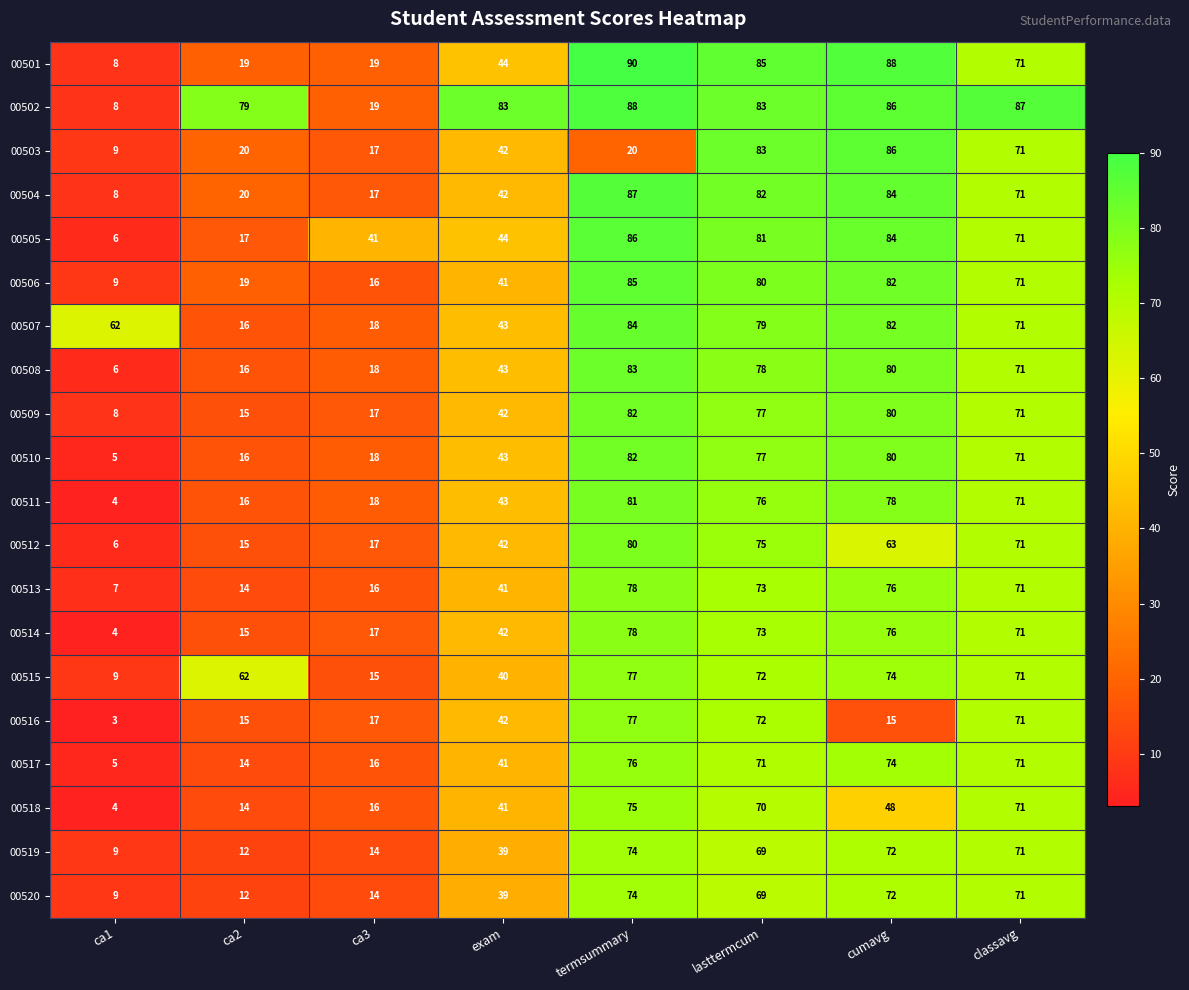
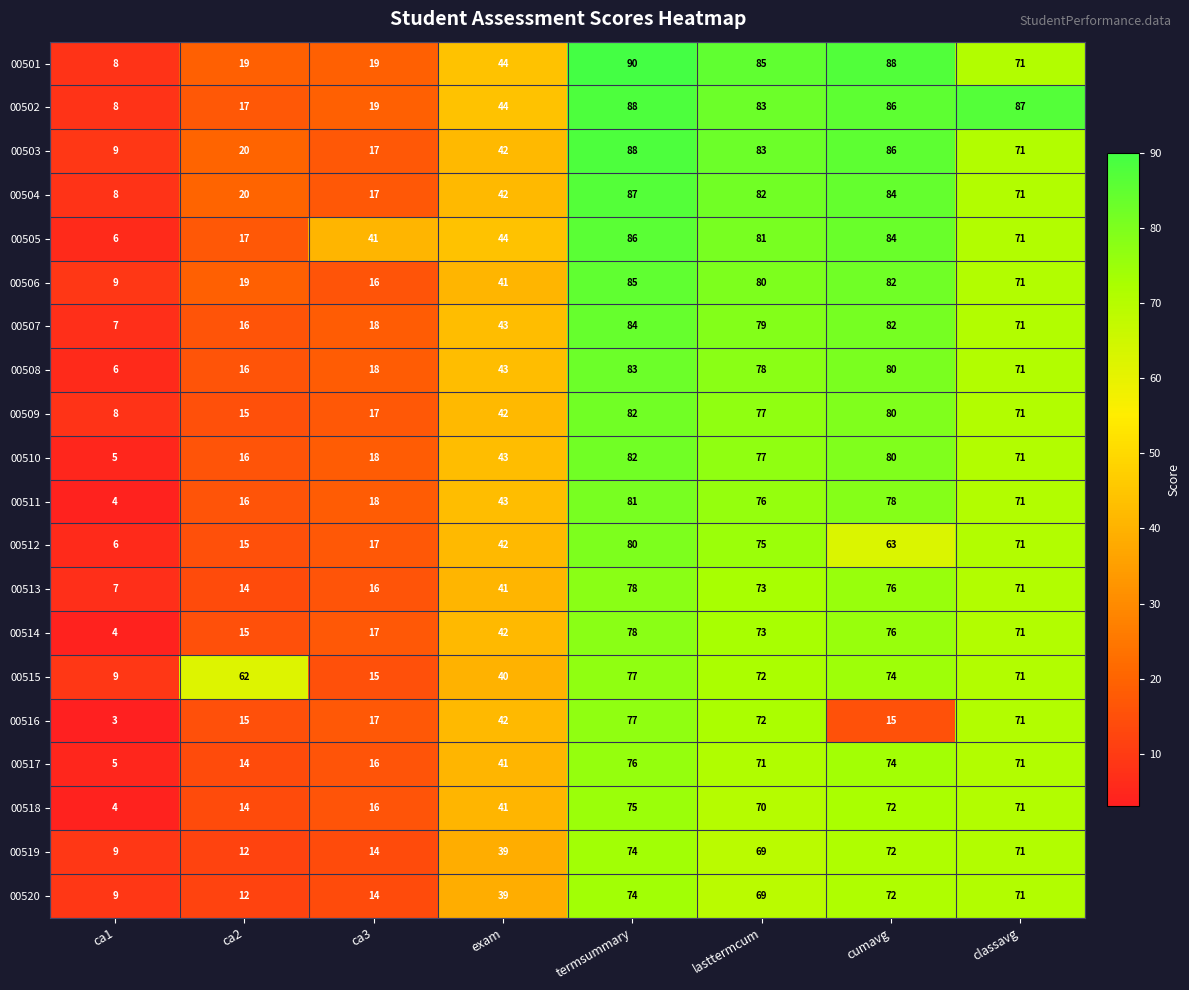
  {
    "00501": {
      "ca1": 8,
      "ca2": 19,
      "ca3": 19,
      "exam": 44,
      "termsummary": 90,
      "lasttermcum": 85,
      "cumavg": 88,
      "classavg": 71
    },
    "00502": {
      "ca1": 8,
-     "ca2": 79,
+     "ca2": 17,
      "ca3": 19,
-     "exam": 83,
+     "exam": 44,
      "termsummary": 88,
      "lasttermcum": 83,
      "cumavg": 86,
      "classavg": 87
    },
    "00503": {
      "ca1": 9,
      "ca2": 20,
      "ca3": 17,
      "exam": 42,
-     "termsummary": 20,
+     "termsummary": 88,
      "lasttermcum": 83,
      "cumavg": 86,
      "classavg": 71
    },
    "00504": {
      "ca1": 8,
      "ca2": 20,
      "ca3": 17,
      "exam": 42,
      "termsummary": 87,
      "lasttermcum": 82,
      "cumavg": 84,
      "classavg": 71
    },
    "00505": {
      "ca1": 6,
      "ca2": 17,
      "ca3": 41,
      "exam": 44,
      "termsummary": 86,
      "lasttermcum": 81,
      "cumavg": 84,
      "classavg": 71
    },
    "00506": {
      "ca1": 9,
      "ca2": 19,
      "ca3": 16,
      "exam": 41,
      "termsummary": 85,
      "lasttermcum": 80,
      "cumavg": 82,
      "classavg": 71
    },
    "00507": {
-     "ca1": 62,
+     "ca1": 7,
      "ca2": 16,
      "ca3": 18,
      "exam": 43,
      "termsummary": 84,
      "lasttermcum": 79,
      "cumavg": 82,
      "classavg": 71
    },
    "00508": {
      "ca1": 6,
      "ca2": 16,
      "ca3": 18,
      "exam": 43,
      "termsummary": 83,
      "lasttermcum": 78,
      "cumavg": 80,
      "classavg": 71
    },
    "00509": {
      "ca1": 8,
      "ca2": 15,
      "ca3": 17,
      "exam": 42,
      "termsummary": 82,
      "lasttermcum": 77,
      "cumavg": 80,
      "classavg": 71
    },
    "00510": {
      "ca1": 5,
      "ca2": 16,
      "ca3": 18,
      "exam": 43,
      "termsummary": 82,
      "lasttermcum": 77,
      "cumavg": 80,
      "classavg": 71
    },
    "00511": {
      "ca1": 4,
      "ca2": 16,
      "ca3": 18,
      "exam": 43,
      "termsummary": 81,
      "lasttermcum": 76,
      "cumavg": 78,
      "classavg": 71
    },
    "00512": {
      "ca1": 6,
      "ca2": 15,
      "ca3": 17,
      "exam": 42,
      "termsummary": 80,
      "lasttermcum": 75,
      "cumavg": 63,
      "classavg": 71
    },
    "00513": {
      "ca1": 7,
      "ca2": 14,
      "ca3": 16,
      "exam": 41,
      "termsummary": 78,
      "lasttermcum": 73,
      "cumavg": 76,
      "classavg": 71
    },
    "00514": {
      "ca1": 4,
      "ca2": 15,
      "ca3": 17,
      "exam": 42,
      "termsummary": 78,
      "lasttermcum": 73,
      "cumavg": 76,
      "classavg": 71
    },
    "00515": {
      "ca1": 9,
      "ca2": 62,
      "ca3": 15,
      "exam": 40,
      "termsummary": 77,
      "lasttermcum": 72,
      "cumavg": 74,
      "classavg": 71
    },
    "00516": {
      "ca1": 3,
      "ca2": 15,
      "ca3": 17,
      "exam": 42,
      "termsummary": 77,
      "lasttermcum": 72,
      "cumavg": 15,
      "classavg": 71
    },
    "00517": {
      "ca1": 5,
      "ca2": 14,
      "ca3": 16,
      "exam": 41,
      "termsummary": 76,
      "lasttermcum": 71,
      "cumavg": 74,
      "classavg": 71
    },
    "00518": {
      "ca1": 4,
      "ca2": 14,
      "ca3": 16,
      "exam": 41,
      "termsummary": 75,
      "lasttermcum": 70,
-     "cumavg": 48,
+     "cumavg": 72,
      "classavg": 71
    },
    "00519": {
      "ca1": 9,
      "ca2": 12,
      "ca3": 14,
      "exam": 39,
      "termsummary": 74,
      "lasttermcum": 69,
      "cumavg": 72,
      "classavg": 71
    },
    "00520": {
      "ca1": 9,
      "ca2": 12,
      "ca3": 14,
      "exam": 39,
      "termsummary": 74,
      "lasttermcum": 69,
      "cumavg": 72,
      "classavg": 71
    }
  }
